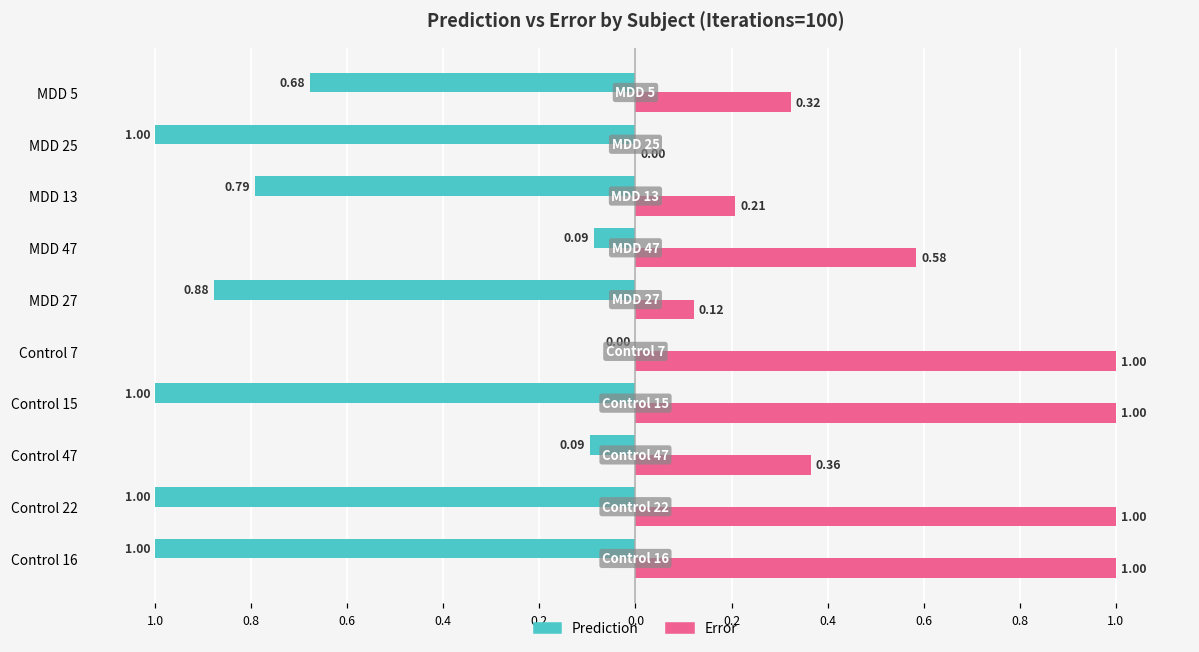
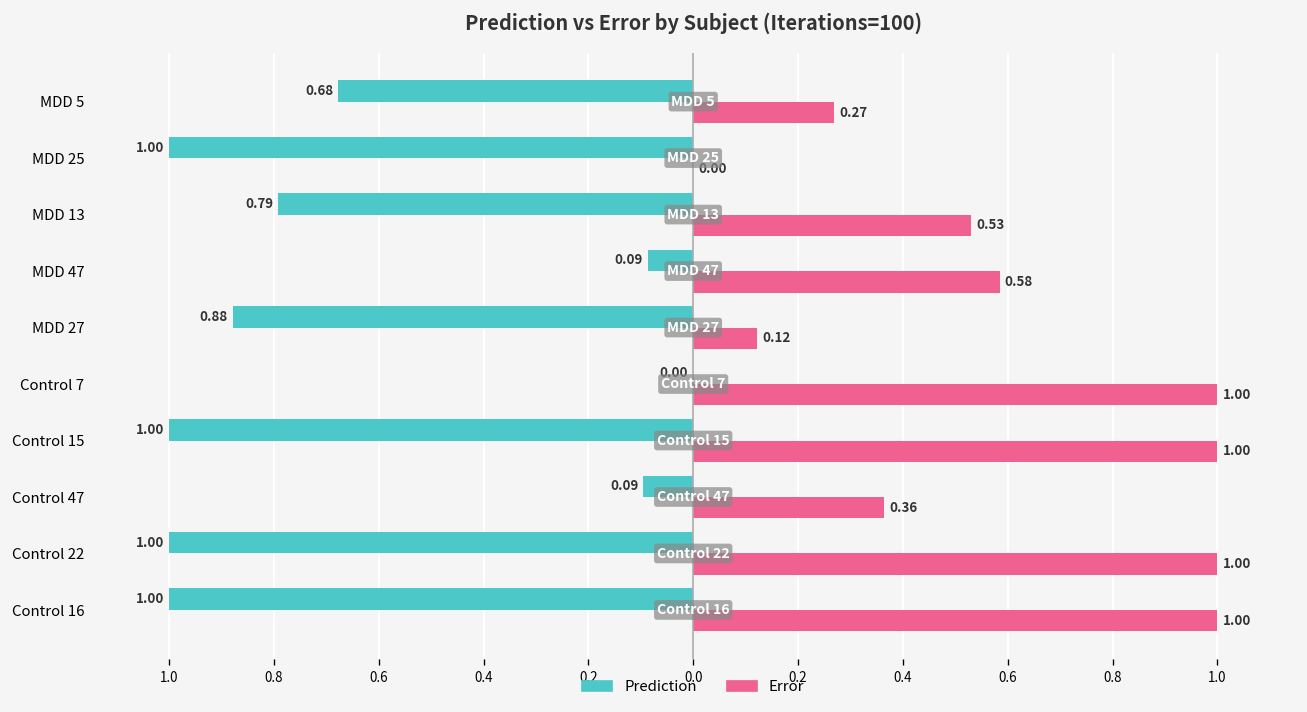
  {
    "Error": {
-     "MDD 5": 0.32,
-     "MDD 13": 0.21,
+     "MDD 5": 0.27,
+     "MDD 13": 0.53,
      "MDD 47": 0.58,
      "MDD 27": 0.12,
      "Control 7": 1.00,
      "Control 15": 1.00,
      "Control 47": 0.36,
      "Control 22": 1.00,
      "Control 16": 1.00
    }
  }
